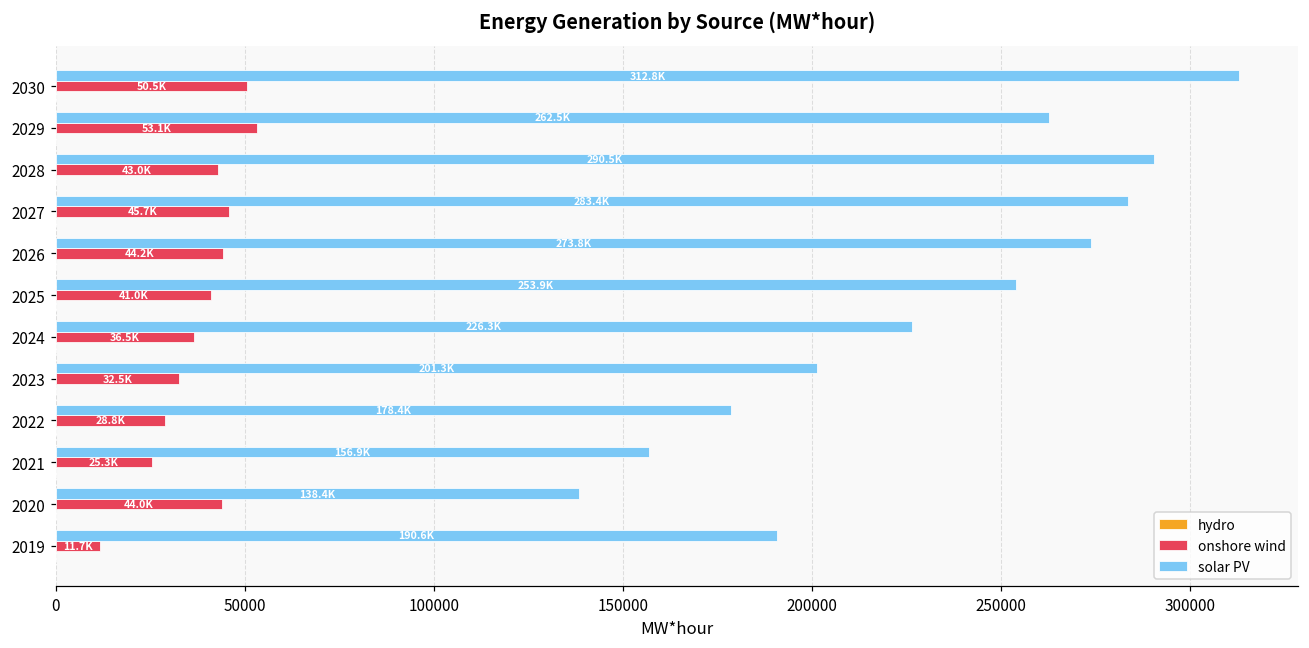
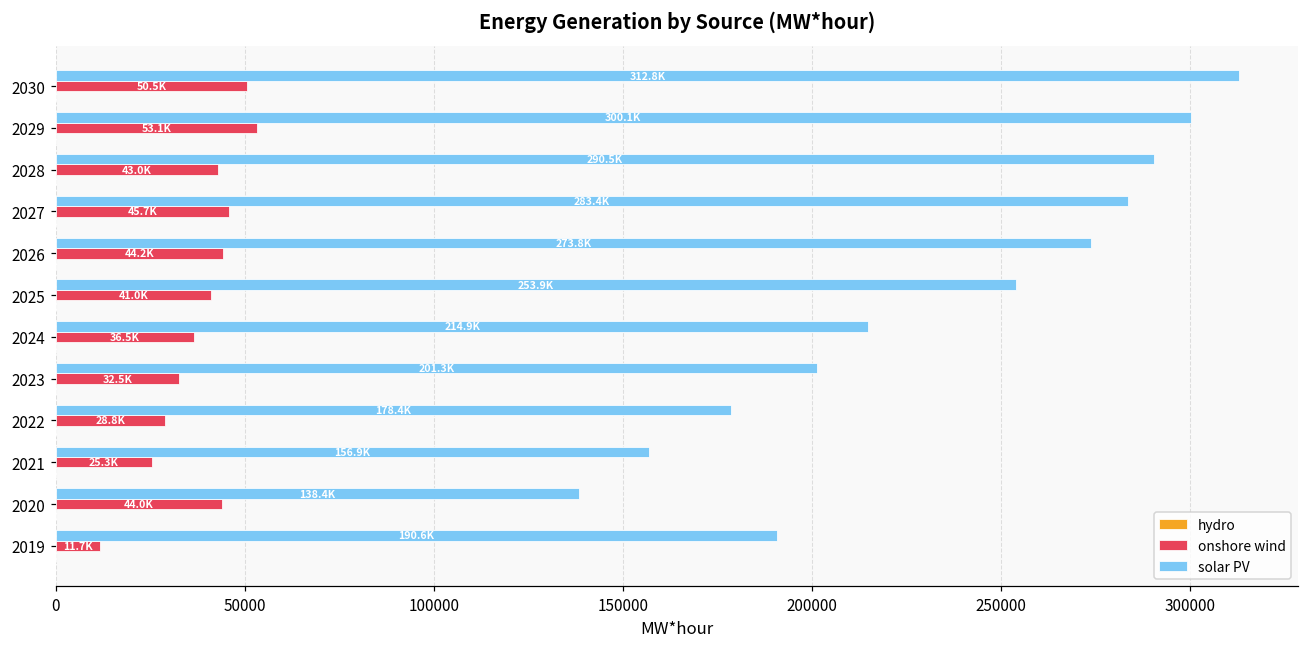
  {
    "onshore wind": {
      "2030": "50.5K",
      "2029": "53.1K",
      "2028": "43.0K",
      "2027": "45.7K",
      "2026": "44.2K",
      "2025": "41.0K",
      "2024": "36.5K",
      "2023": "32.5K",
      "2022": "28.8K",
      "2021": "25.3K",
      "2020": "44.0K",
      "2019": "11.7K"
    },
    "solar PV": {
      "2030": "312.8K",
-     "2029": "262.5K",
+     "2029": "300.1K",
      "2028": "290.5K",
      "2027": "283.4K",
      "2026": "273.8K",
      "2025": "253.9K",
-     "2024": "226.3K",
+     "2024": "214.9K",
      "2023": "201.3K",
      "2022": "178.4K",
      "2021": "156.9K",
      "2020": "138.4K",
      "2019": "190.6K"
    }
  }
